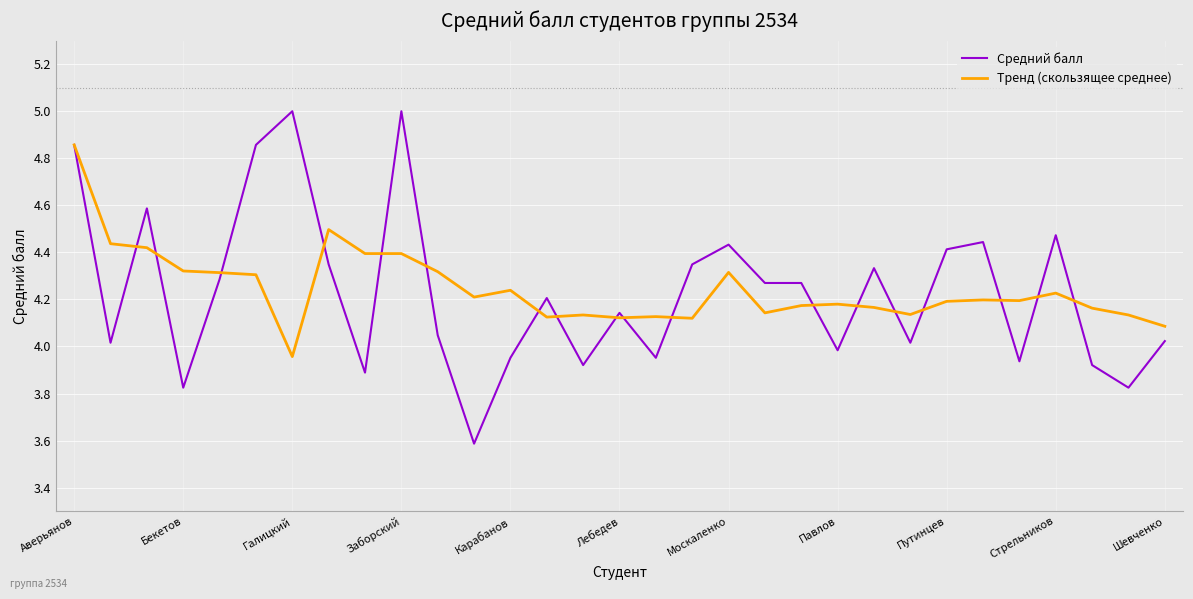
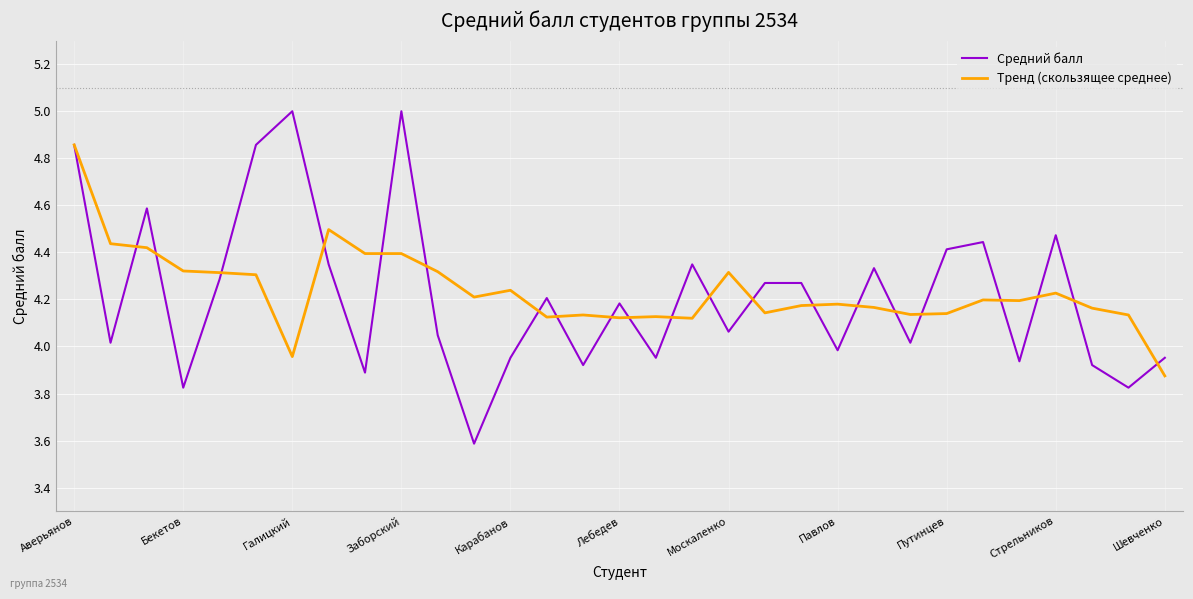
  {
    "Средний балл": {
      "Бекетов": 3.83,
      "Галицкий": 5.00,
      "Заборский": 5.00,
      "Карабанов": 3.95,
-     "Лебедев": 4.14,
-     "Москаленко": 4.43,
+     "Лебедев": 4.18,
+     "Москаленко": 4.06,
      "Павлов": 3.98,
      "Путинцев": 4.41,
      "Стрельников": 4.47,
-     "Шевченко": 4.02
+     "Шевченко": 3.95
    },
    "Тренд (скользящее среднее)": {
      "Бекетов": 4.32,
      "Галицкий": 3.96,
      "Заборский": 4.40,
      "Карабанов": 4.24,
      "Лебедев": 4.12,
      "Москаленко": 4.32,
      "Павлов": 4.18,
-     "Путинцев": 4.19,
+     "Путинцев": 4.14,
      "Стрельников": 4.23,
-     "Шевченко": 4.09
+     "Шевченко": 3.88
    }
  }
